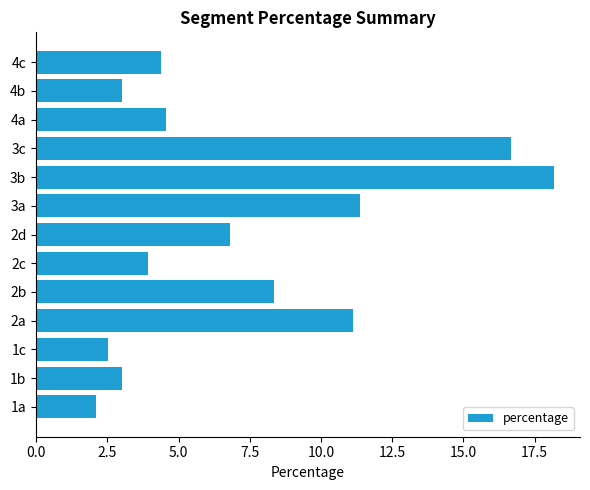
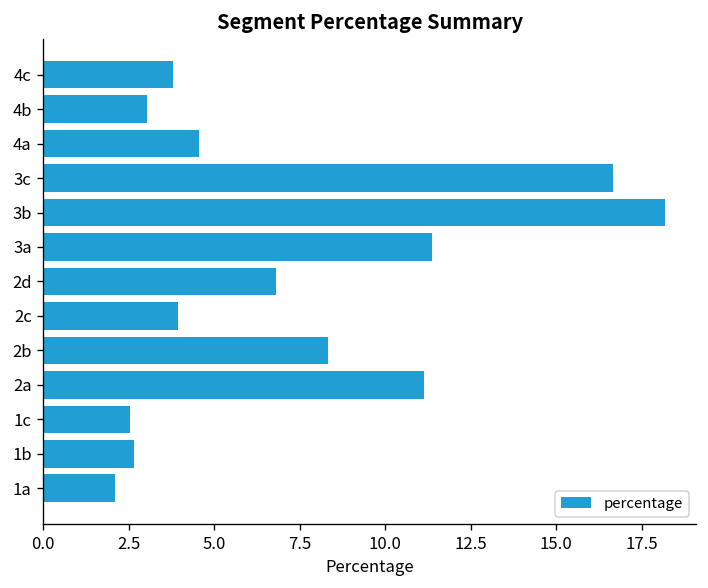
  {
-   "4c": 4.4,
+   "4c": 3.8,
    "4b": 3.0,
    "4a": 4.5,
    "3c": 16.7,
    "3b": 18.2,
    "3a": 11.4,
    "2d": 6.8,
    "2c": 3.9,
    "2b": 8.3,
    "2a": 11.1,
    "1c": 2.5,
-   "1b": 3.0,
+   "1b": 2.6,
    "1a": 2.1
  }
